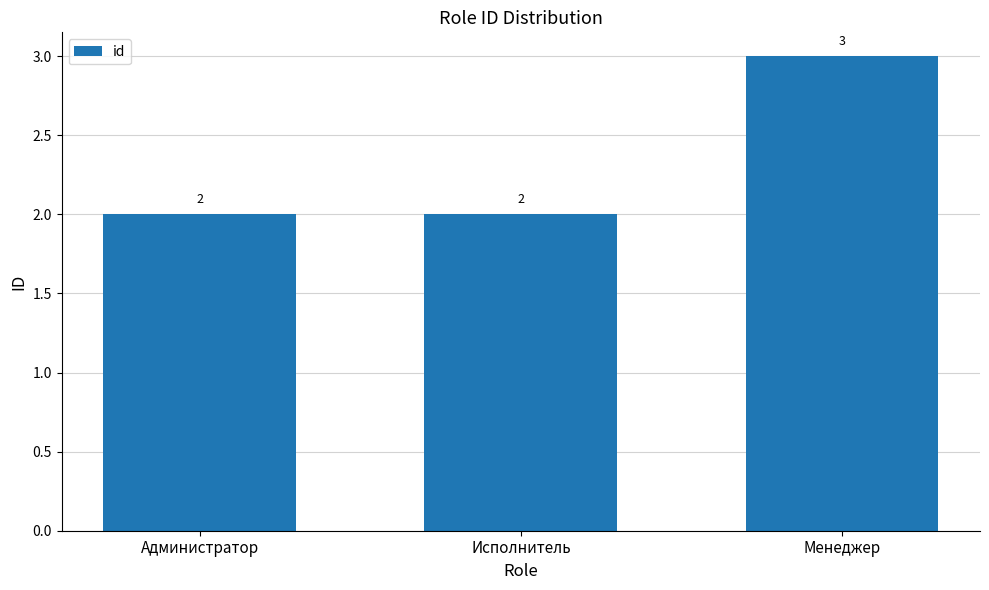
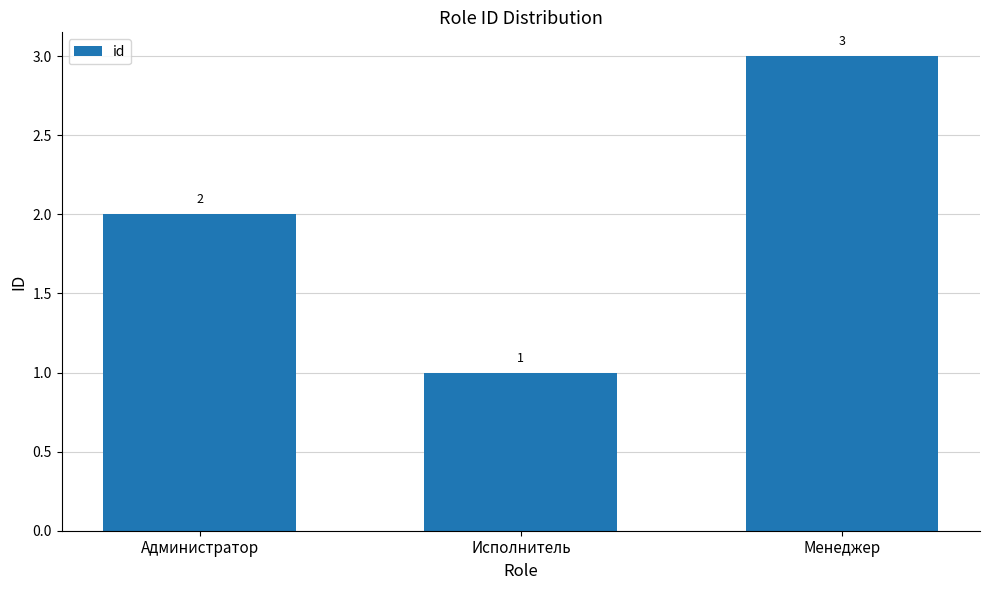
  {
    "Администратор": 2,
-   "Исполнитель": 2,
+   "Исполнитель": 1,
    "Менеджер": 3
  }
